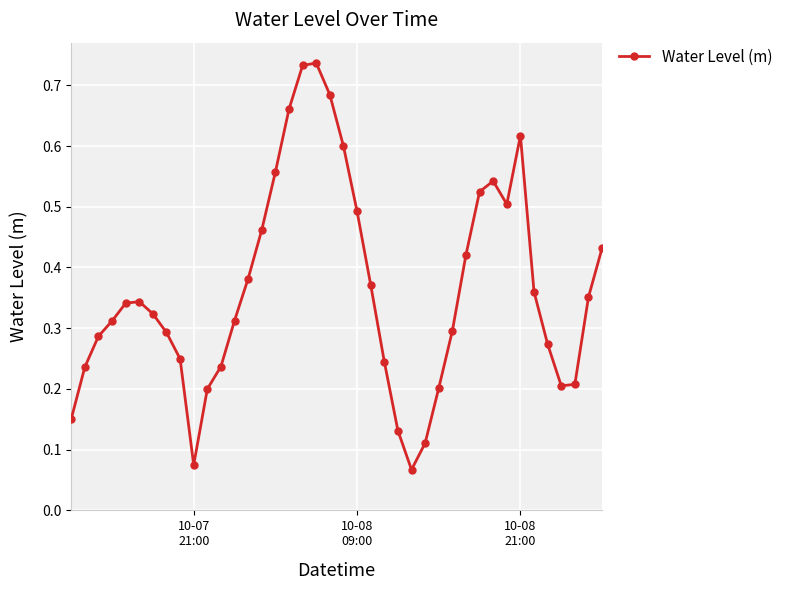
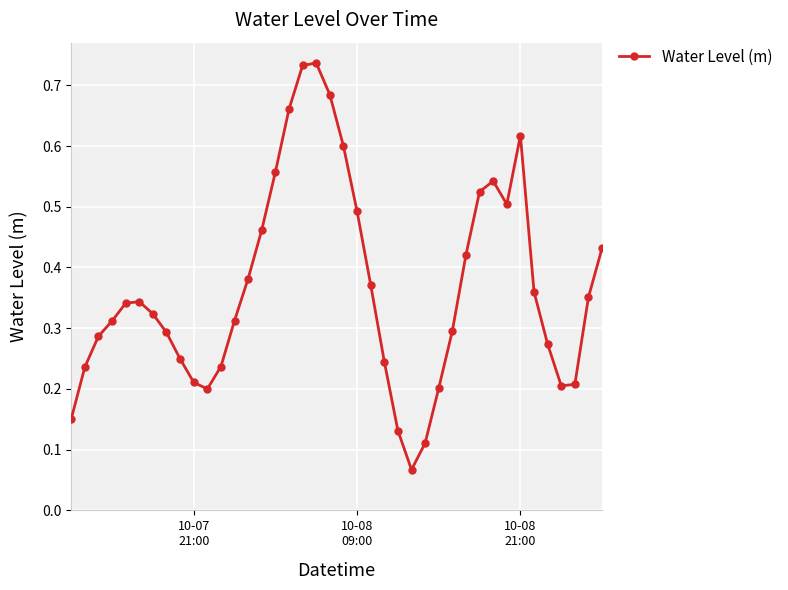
  {
-   "10-07 21:00": 0.07,
+   "10-07 21:00": 0.21,
    "10-08 09:00": 0.49,
    "10-08 21:00": 0.62
  }
